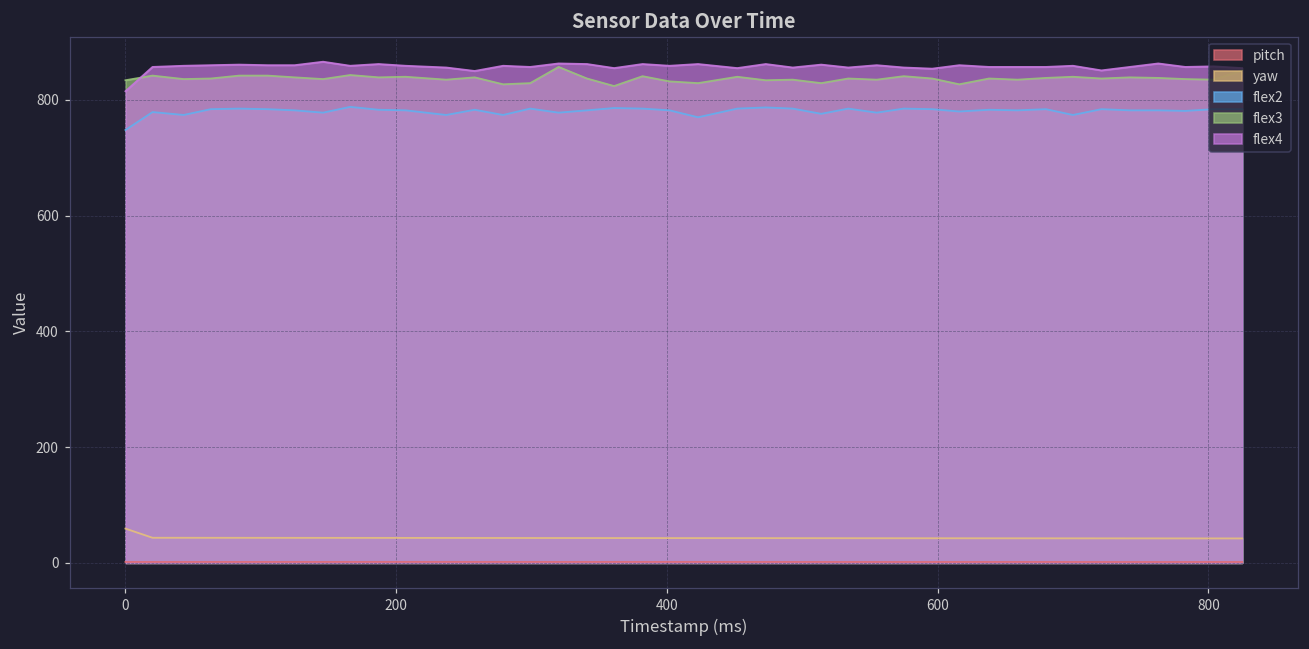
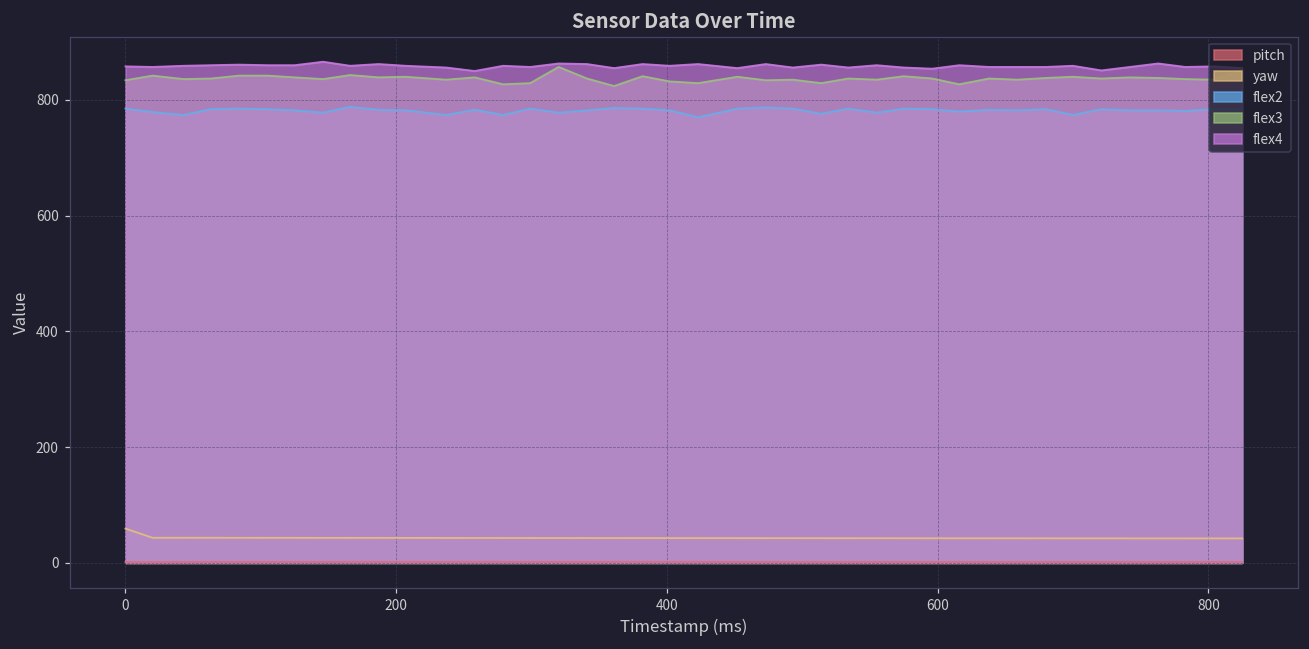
  {
    "pitch": {
      "0": 0
    },
    "yaw": {
      "0": 60
    },
    "flex2": {
-     "0": 750
+     "0": 790
    },
    "flex3": {
      "0": 830
    },
    "flex4": {
-     "0": 820
+     "0": 860
    }
  }
